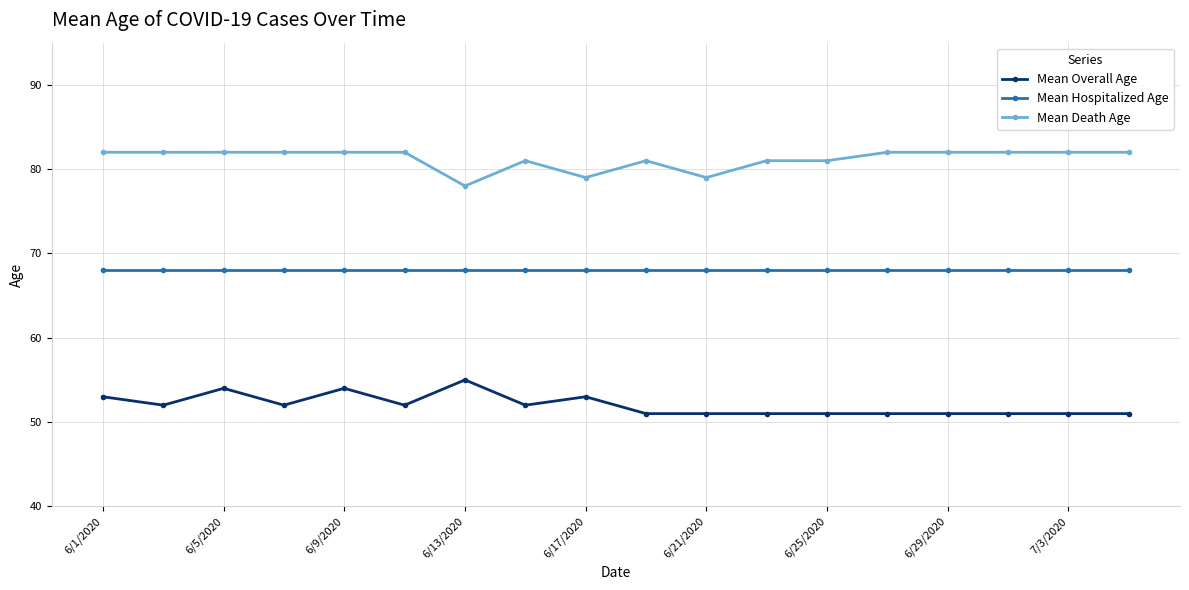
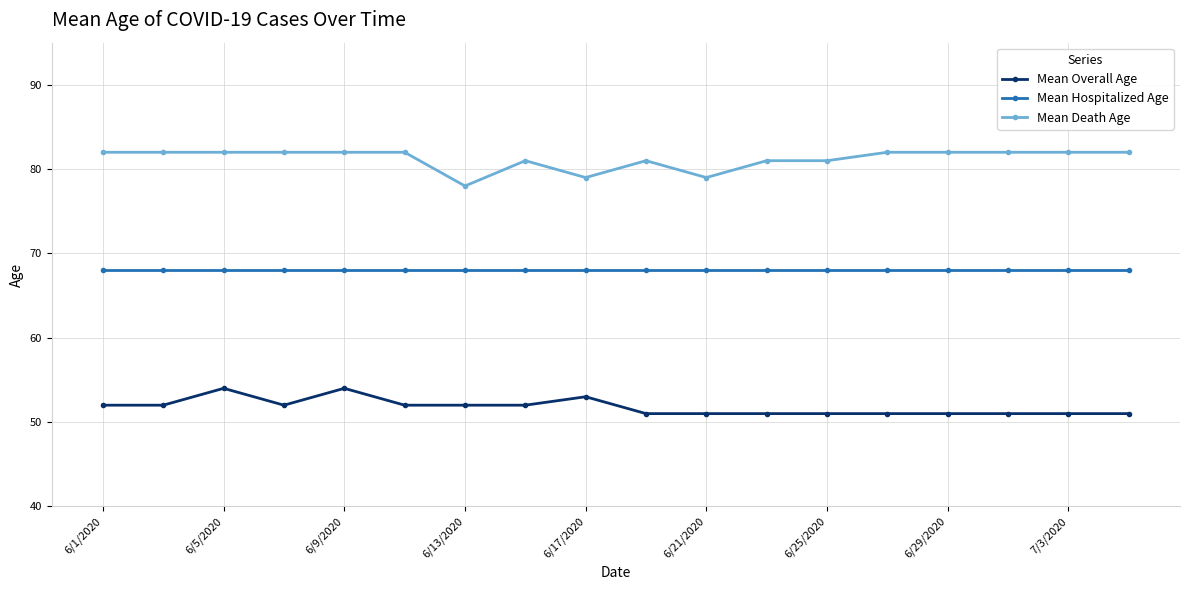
  {
    "Mean Overall Age": {
-     "6/1/2020": 53,
+     "6/1/2020": 52,
      "6/5/2020": 54,
      "6/9/2020": 54,
-     "6/13/2020": 55,
+     "6/13/2020": 52,
      "6/17/2020": 53,
      "6/21/2020": 51,
      "6/25/2020": 51,
      "6/29/2020": 51,
      "7/3/2020": 51
    },
    "Mean Hospitalized Age": {
      "6/1/2020": 68,
      "6/5/2020": 68,
      "6/9/2020": 68,
      "6/13/2020": 68,
      "6/17/2020": 68,
      "6/21/2020": 68,
      "6/25/2020": 68,
      "6/29/2020": 68,
      "7/3/2020": 68
    },
    "Mean Death Age": {
      "6/1/2020": 82,
      "6/5/2020": 82,
      "6/9/2020": 82,
      "6/13/2020": 78,
      "6/17/2020": 79,
      "6/21/2020": 79,
      "6/25/2020": 81,
      "6/29/2020": 82,
      "7/3/2020": 82
    }
  }
